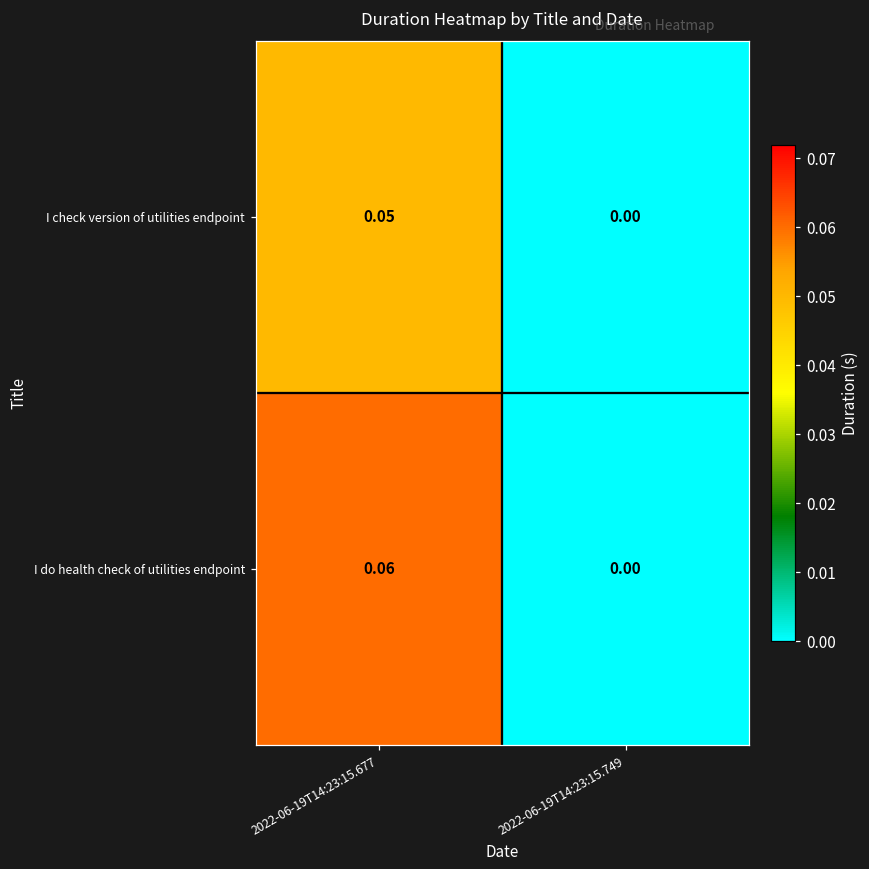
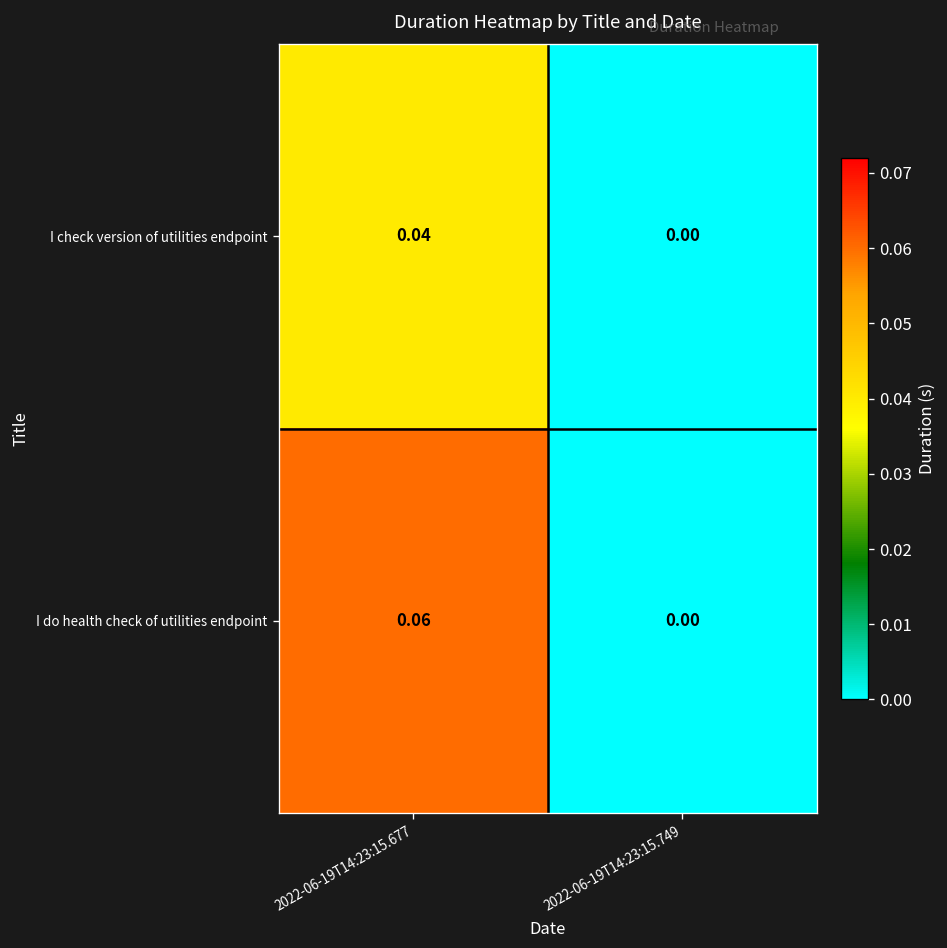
  {
    "I check version of utilities endpoint": {
-     "2022-06-19T14:23:15.677": 0.05,
+     "2022-06-19T14:23:15.677": 0.04,
      "2022-06-19T14:23:15.749": 0.00
    },
    "I do health check of utilities endpoint": {
      "2022-06-19T14:23:15.677": 0.06,
      "2022-06-19T14:23:15.749": 0.00
    }
  }
